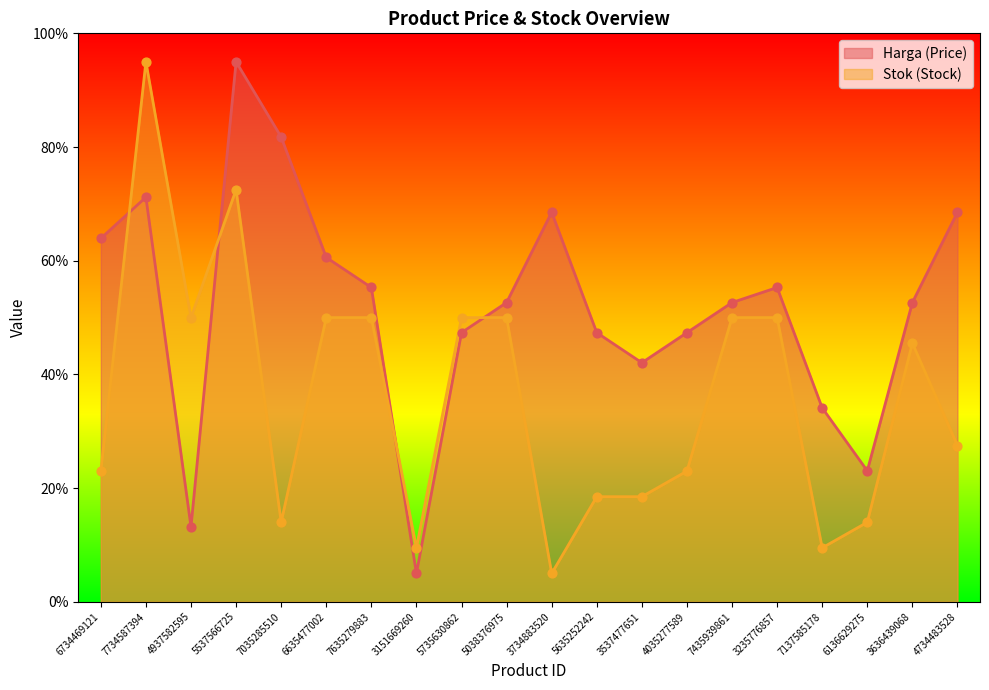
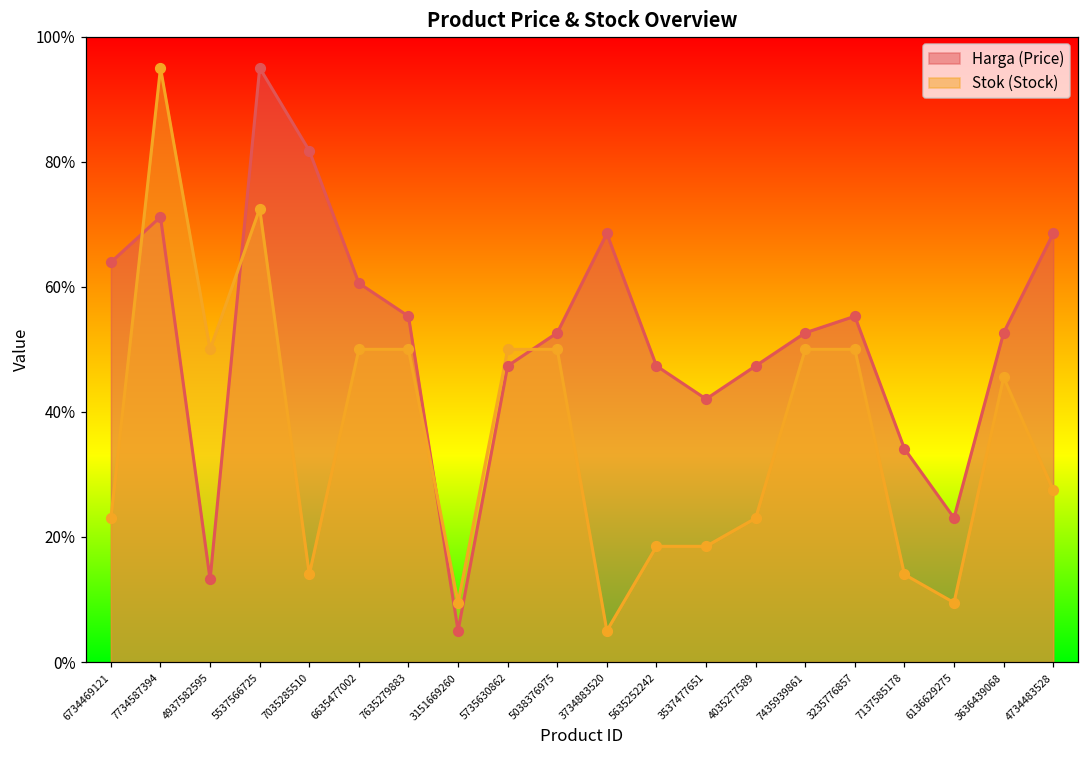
  {
    "Harga (Price)": {
      "6734469121": "64%",
      "7734587394": "71%",
      "4937582595": "13%",
      "5537566725": "95%",
      "7035285510": "82%",
      "6635477002": "61%",
      "7635279883": "55%",
      "3151669260": "5%",
      "5735630862": "47%",
      "5038376975": "53%",
      "3734883520": "69%",
      "5635252242": "47%",
      "3537477651": "42%",
      "4035277589": "47%",
      "7435939861": "53%",
      "3235776857": "55%",
      "7137585178": "34%",
      "6136629275": "23%",
      "3636439068": "53%",
      "4734483528": "69%"
    },
    "Stok (Stock)": {
      "6734469121": "23%",
      "7734587394": "95%",
      "4937582595": "50%",
      "5537566725": "73%",
      "7035285510": "14%",
      "6635477002": "50%",
      "7635279883": "50%",
      "3151669260": "10%",
      "5735630862": "50%",
      "5038376975": "50%",
      "3734883520": "5%",
      "5635252242": "19%",
      "3537477651": "19%",
      "4035277589": "23%",
      "7435939861": "50%",
      "3235776857": "50%",
-     "7137585178": "10%",
-     "6136629275": "14%",
+     "7137585178": "14%",
+     "6136629275": "10%",
      "3636439068": "46%",
      "4734483528": "28%"
    }
  }
